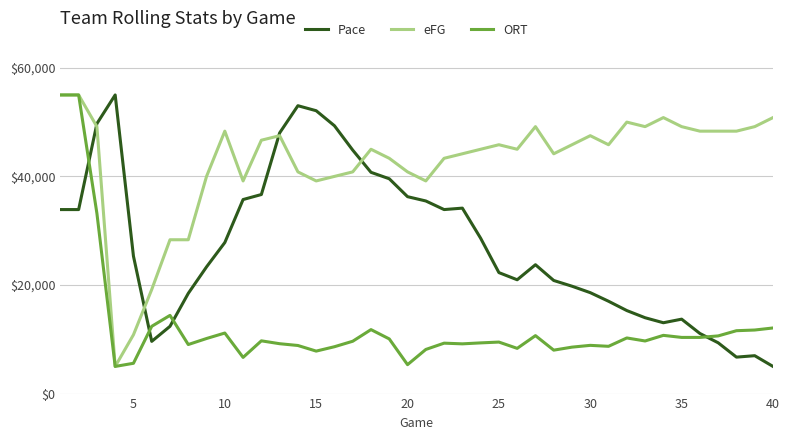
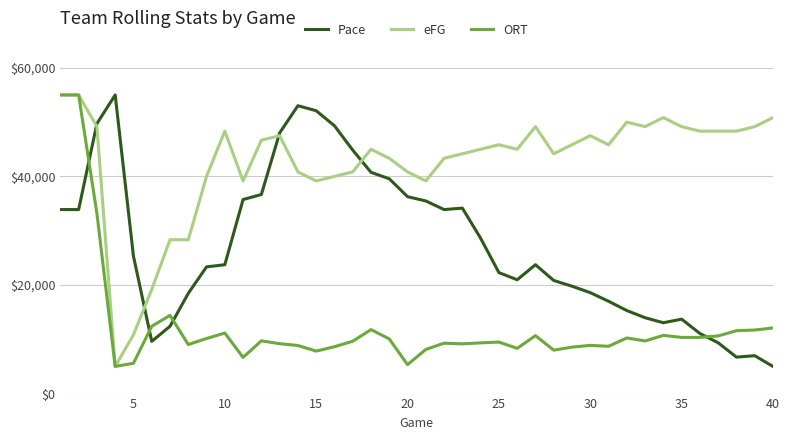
  {
    "Pace": {
      "5": "$25,000",
-     "10": "$28,000",
+     "10": "$24,000",
      "15": "$52,000",
      "20": "$36,000",
      "25": "$22,000",
      "30": "$19,000",
      "35": "$14,000",
      "40": "$5,000"
    },
    "eFG": {
      "5": "$11,000",
      "10": "$48,000",
      "15": "$39,000",
      "20": "$41,000",
      "25": "$46,000",
      "30": "$47,000",
      "35": "$49,000",
      "40": "$51,000"
    },
    "ORT": {
      "5": "$6,000",
      "10": "$11,000",
      "15": "$8,000",
      "20": "$5,000",
      "25": "$9,000",
      "30": "$9,000",
      "35": "$10,000",
      "40": "$12,000"
    }
  }
